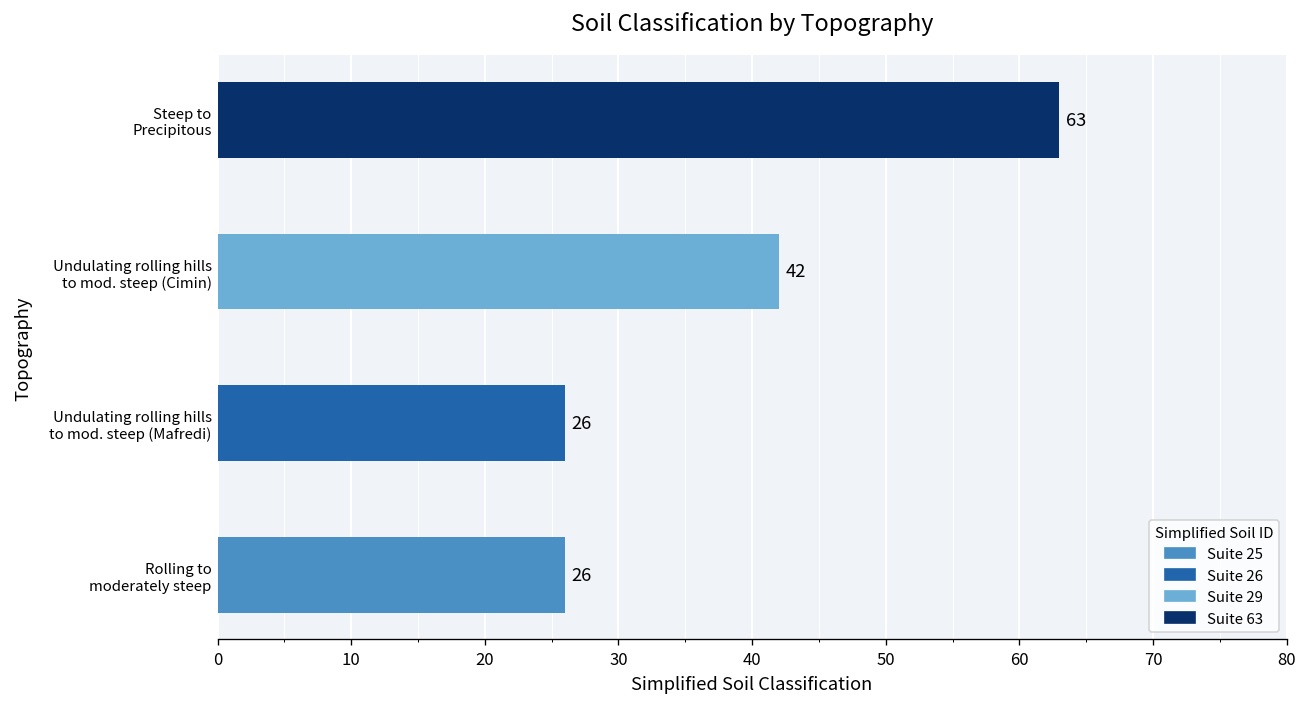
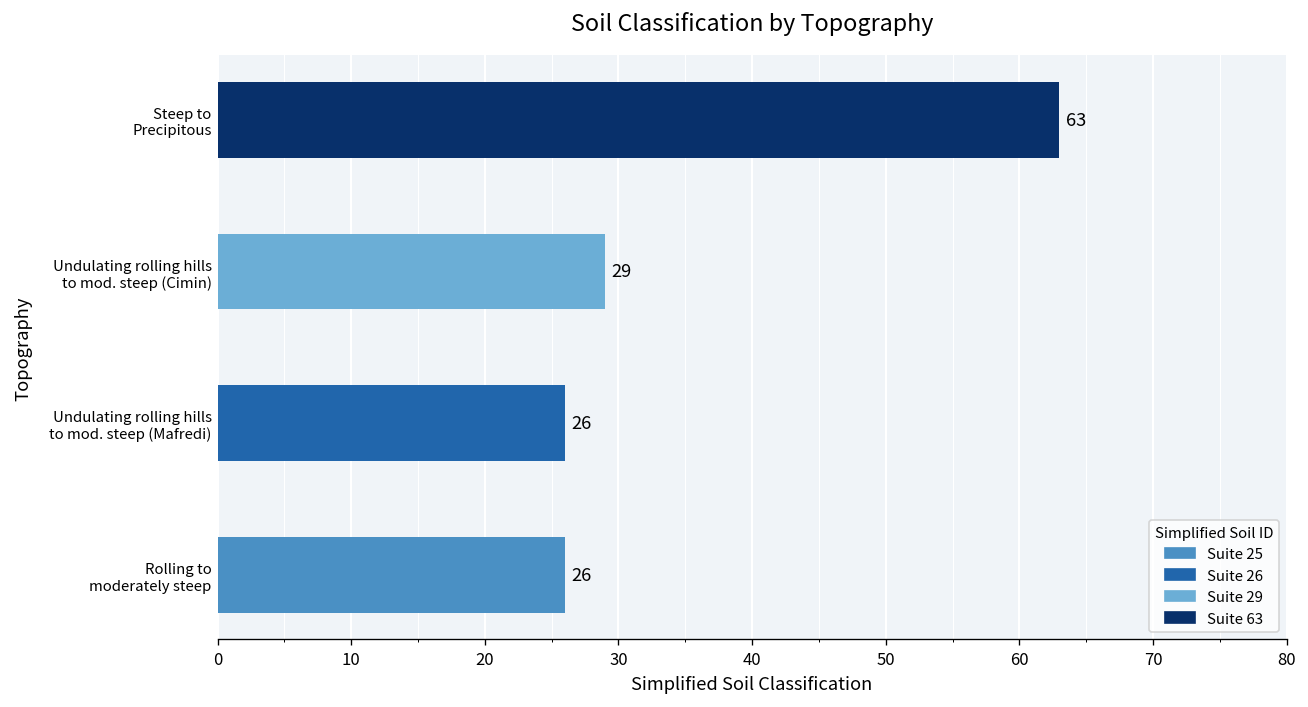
  {
    "Steep to Precipitous": 63,
-   "Undulating rolling hills to mod. steep (Cimin)": 42,
+   "Undulating rolling hills to mod. steep (Cimin)": 29,
    "Undulating rolling hills to mod. steep (Mafredi)": 26,
    "Rolling to moderately steep": 26
  }
